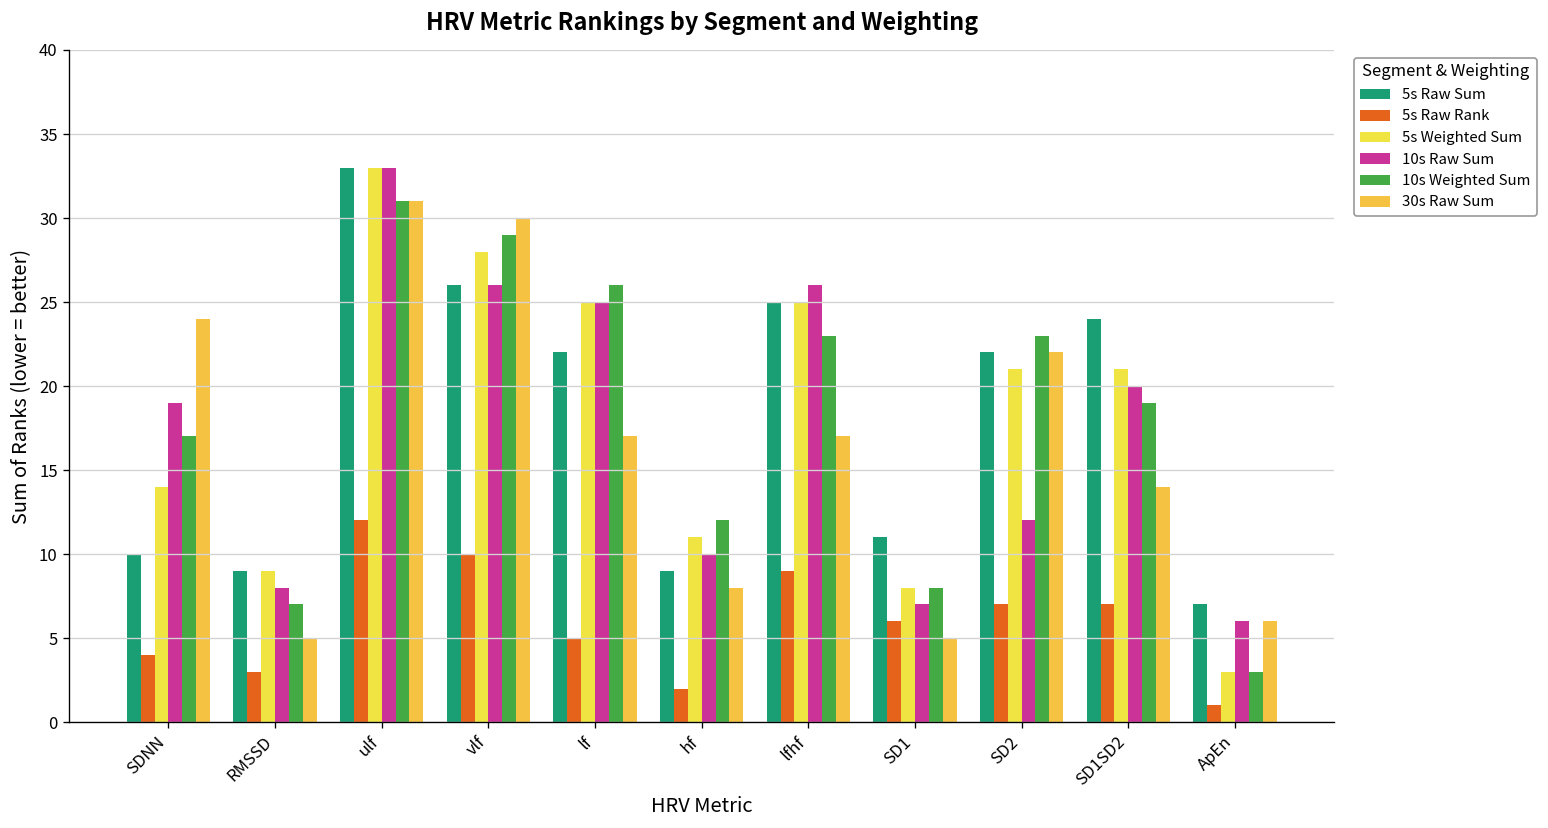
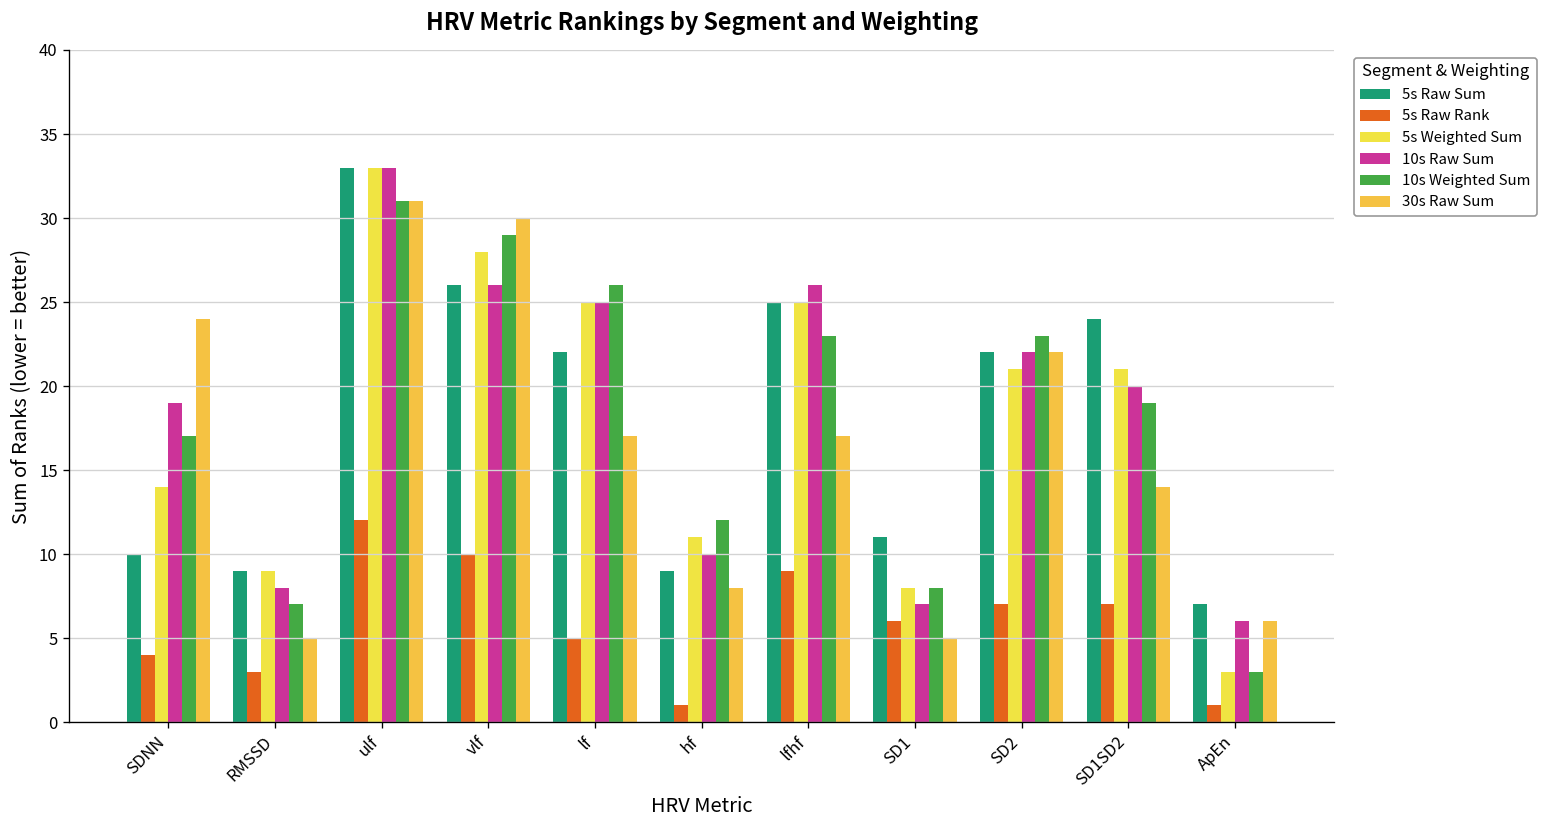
  {
    "5s Raw Sum": {
      "SDNN": 10,
      "RMSSD": 9,
      "ulf": 33,
      "vlf": 26,
      "lf": 22,
      "hf": 9,
      "lfhf": 25,
      "SD1": 11,
      "SD2": 22,
      "SD1SD2": 24,
      "ApEn": 7
    },
    "5s Raw Rank": {
      "SDNN": 4,
      "RMSSD": 3,
      "ulf": 12,
      "vlf": 10,
      "lf": 5,
-     "hf": 2,
+     "hf": 1,
      "lfhf": 9,
      "SD1": 6,
      "SD2": 7,
      "SD1SD2": 7,
      "ApEn": 1
    },
    "10s Raw Sum": {
      "SDNN": 19,
      "RMSSD": 8,
      "ulf": 33,
      "vlf": 26,
      "lf": 25,
      "hf": 10,
      "lfhf": 26,
      "SD1": 7,
-     "SD2": 12,
+     "SD2": 22,
      "SD1SD2": 20,
      "ApEn": 6
    },
    "10s Weighted Sum": {
      "SDNN": 17,
      "RMSSD": 7,
      "ulf": 31,
      "vlf": 29,
      "lf": 26,
      "hf": 12,
      "lfhf": 23,
      "SD1": 8,
      "SD2": 23,
      "SD1SD2": 19,
      "ApEn": 3
    }
  }
